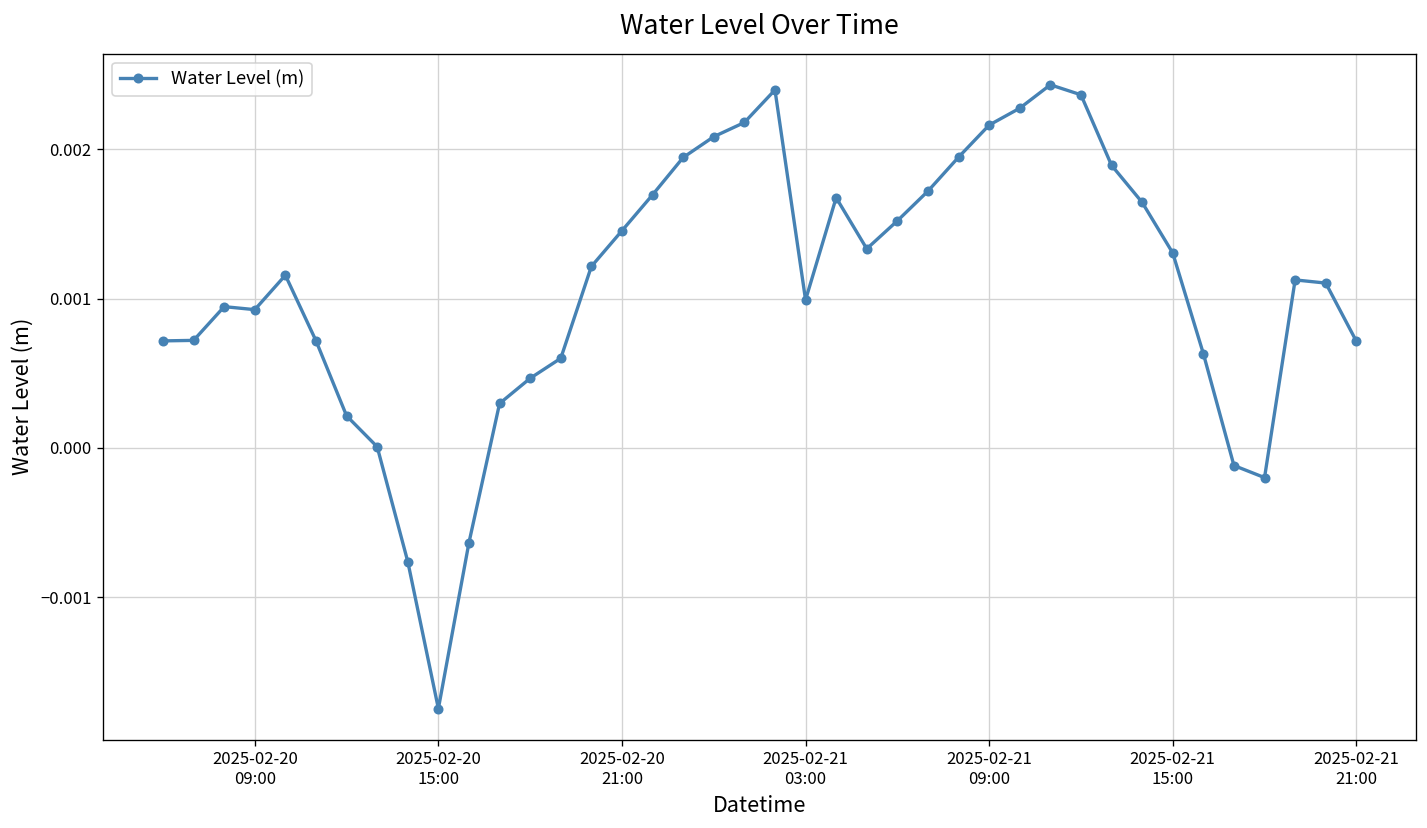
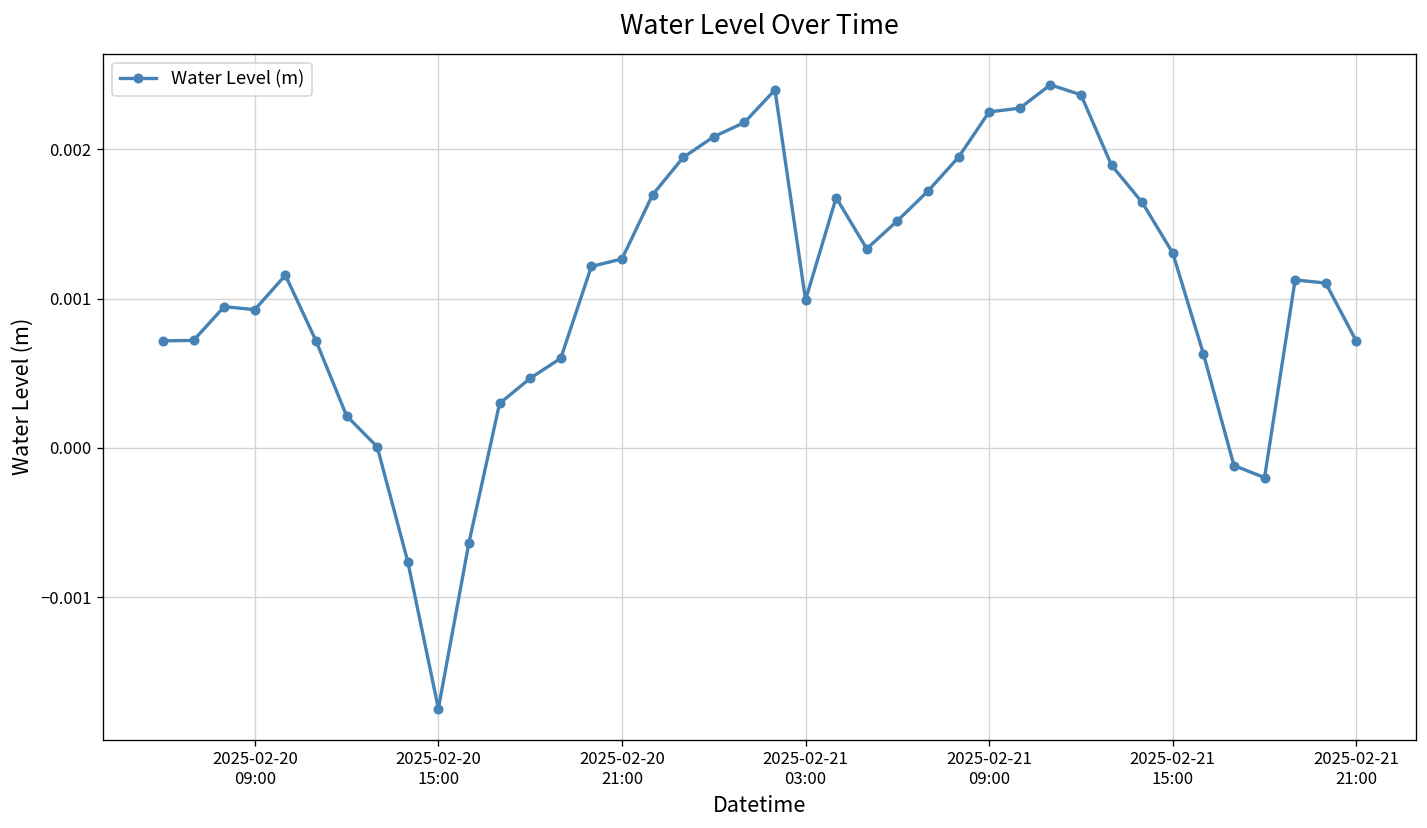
  {
    "2025-02-20 09:00": 0.00093,
    "2025-02-20 15:00": -0.00175,
-   "2025-02-20 21:00": 0.00145,
+   "2025-02-20 21:00": 0.00127,
    "2025-02-21 03:00": 0.00099,
-   "2025-02-21 09:00": 0.00216,
+   "2025-02-21 09:00": 0.00225,
    "2025-02-21 15:00": 0.00131,
    "2025-02-21 21:00": 0.00071
  }
